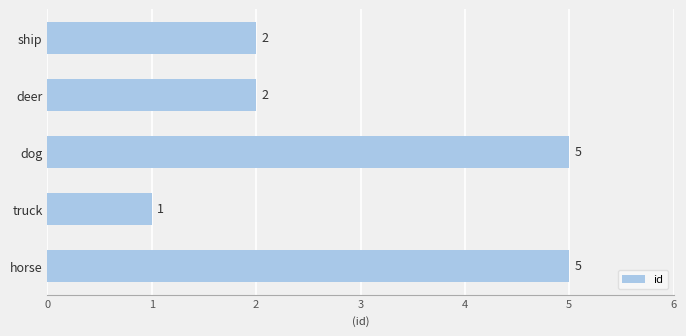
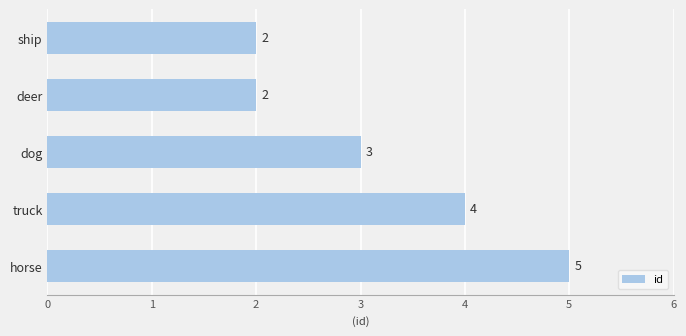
  {
    "ship": 2,
    "deer": 2,
-   "dog": 5,
-   "truck": 1,
+   "dog": 3,
+   "truck": 4,
    "horse": 5
  }
